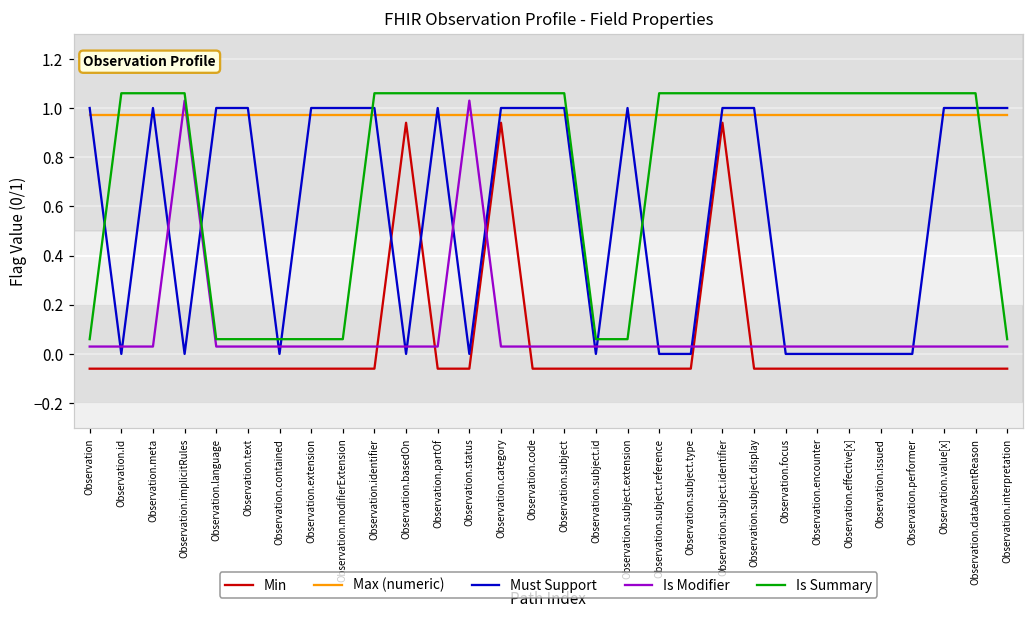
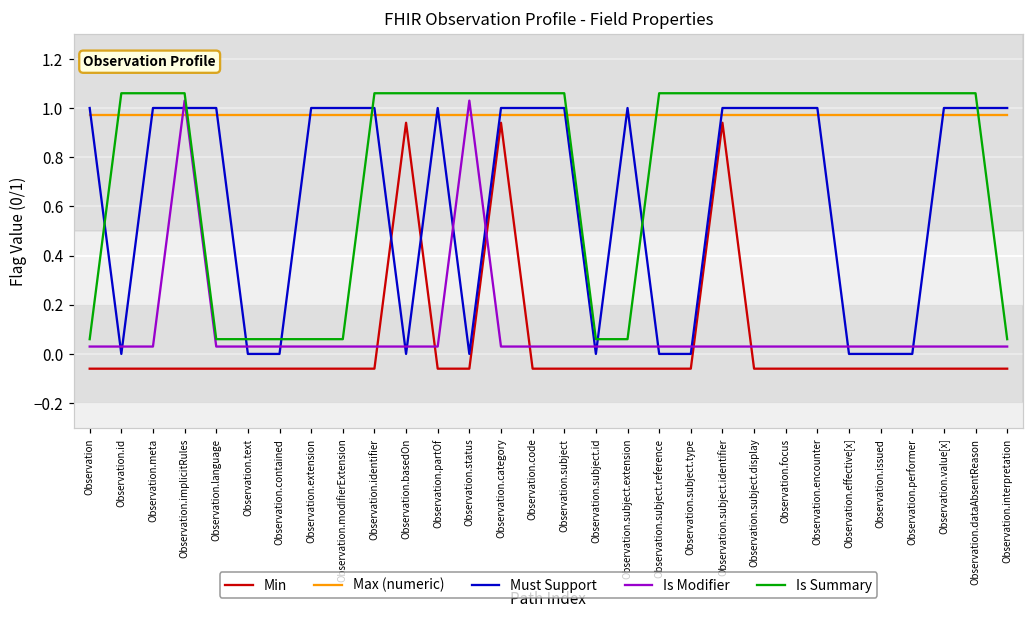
  {
    "Min": {
      "Observation": -0.06,
      "Observation.id": -0.06,
      "Observation.meta": -0.06,
      "Observation.implicitRules": -0.06,
      "Observation.language": -0.06,
      "Observation.text": -0.06,
      "Observation.contained": -0.06,
      "Observation.extension": -0.06,
      "Observation.modifierExtension": -0.06,
      "Observation.identifier": -0.06,
      "Observation.basedOn": 0.94,
      "Observation.partOf": -0.06,
      "Observation.status": -0.06,
      "Observation.category": 0.94,
      "Observation.code": -0.06,
      "Observation.subject": -0.06,
      "Observation.subject.id": -0.06,
      "Observation.subject.extension": -0.06,
      "Observation.subject.reference": -0.06,
      "Observation.subject.type": -0.06,
      "Observation.subject.identifier": 0.94,
      "Observation.subject.display": -0.06,
      "Observation.focus": -0.06,
      "Observation.encounter": -0.06,
      "Observation.effective[x]": -0.06,
      "Observation.issued": -0.06,
      "Observation.performer": -0.06,
      "Observation.value[x]": -0.06,
      "Observation.dataAbsentReason": -0.06,
      "Observation.interpretation": -0.06
    },
    "Max (numeric)": {
      "Observation": 0.97,
      "Observation.id": 0.97,
      "Observation.meta": 0.97,
      "Observation.implicitRules": 0.97,
      "Observation.language": 0.97,
      "Observation.text": 0.97,
      "Observation.contained": 0.97,
      "Observation.extension": 0.97,
      "Observation.modifierExtension": 0.97,
      "Observation.identifier": 0.97,
      "Observation.basedOn": 0.97,
      "Observation.partOf": 0.97,
      "Observation.status": 0.97,
      "Observation.category": 0.97,
      "Observation.code": 0.97,
      "Observation.subject": 0.97,
      "Observation.subject.id": 0.97,
      "Observation.subject.extension": 0.97,
      "Observation.subject.reference": 0.97,
      "Observation.subject.type": 0.97,
      "Observation.subject.identifier": 0.97,
      "Observation.subject.display": 0.97,
      "Observation.focus": 0.97,
      "Observation.encounter": 0.97,
      "Observation.effective[x]": 0.97,
      "Observation.issued": 0.97,
      "Observation.performer": 0.97,
      "Observation.value[x]": 0.97,
      "Observation.dataAbsentReason": 0.97,
      "Observation.interpretation": 0.97
    },
    "Must Support": {
      "Observation": 1,
      "Observation.id": 0,
      "Observation.meta": 1,
-     "Observation.implicitRules": 0,
+     "Observation.implicitRules": 1,
      "Observation.language": 1,
-     "Observation.text": 1,
+     "Observation.text": 0,
      "Observation.contained": 0,
      "Observation.extension": 1,
      "Observation.modifierExtension": 1,
      "Observation.identifier": 1,
      "Observation.basedOn": 0,
      "Observation.partOf": 1,
      "Observation.status": 0,
      "Observation.category": 1,
      "Observation.code": 1,
      "Observation.subject": 1,
      "Observation.subject.id": 0,
      "Observation.subject.extension": 1,
      "Observation.subject.reference": 0,
      "Observation.subject.type": 0,
      "Observation.subject.identifier": 1,
      "Observation.subject.display": 1,
-     "Observation.focus": 0,
-     "Observation.encounter": 0,
+     "Observation.focus": 1,
+     "Observation.encounter": 1,
      "Observation.effective[x]": 0,
      "Observation.issued": 0,
      "Observation.performer": 0,
      "Observation.value[x]": 1,
      "Observation.dataAbsentReason": 1,
      "Observation.interpretation": 1
    },
    "Is Modifier": {
      "Observation": 0.03,
      "Observation.id": 0.03,
      "Observation.meta": 0.03,
      "Observation.implicitRules": 1.03,
      "Observation.language": 0.03,
      "Observation.text": 0.03,
      "Observation.contained": 0.03,
      "Observation.extension": 0.03,
      "Observation.modifierExtension": 0.03,
      "Observation.identifier": 0.03,
      "Observation.basedOn": 0.03,
      "Observation.partOf": 0.03,
      "Observation.status": 1.03,
      "Observation.category": 0.03,
      "Observation.code": 0.03,
      "Observation.subject": 0.03,
      "Observation.subject.id": 0.03,
      "Observation.subject.extension": 0.03,
      "Observation.subject.reference": 0.03,
      "Observation.subject.type": 0.03,
      "Observation.subject.identifier": 0.03,
      "Observation.subject.display": 0.03,
      "Observation.focus": 0.03,
      "Observation.encounter": 0.03,
      "Observation.effective[x]": 0.03,
      "Observation.issued": 0.03,
      "Observation.performer": 0.03,
      "Observation.value[x]": 0.03,
      "Observation.dataAbsentReason": 0.03,
      "Observation.interpretation": 0.03
    },
    "Is Summary": {
      "Observation": 0.06,
      "Observation.id": 1.06,
      "Observation.meta": 1.06,
      "Observation.implicitRules": 1.06,
      "Observation.language": 0.06,
      "Observation.text": 0.06,
      "Observation.contained": 0.06,
      "Observation.extension": 0.06,
      "Observation.modifierExtension": 0.06,
      "Observation.identifier": 1.06,
      "Observation.basedOn": 1.06,
      "Observation.partOf": 1.06,
      "Observation.status": 1.06,
      "Observation.category": 1.06,
      "Observation.code": 1.06,
      "Observation.subject": 1.06,
      "Observation.subject.id": 0.06,
      "Observation.subject.extension": 0.06,
      "Observation.subject.reference": 1.06,
      "Observation.subject.type": 1.06,
      "Observation.subject.identifier": 1.06,
      "Observation.subject.display": 1.06,
      "Observation.focus": 1.06,
      "Observation.encounter": 1.06,
      "Observation.effective[x]": 1.06,
      "Observation.issued": 1.06,
      "Observation.performer": 1.06,
      "Observation.value[x]": 1.06,
      "Observation.dataAbsentReason": 1.06,
      "Observation.interpretation": 0.06
    }
  }
